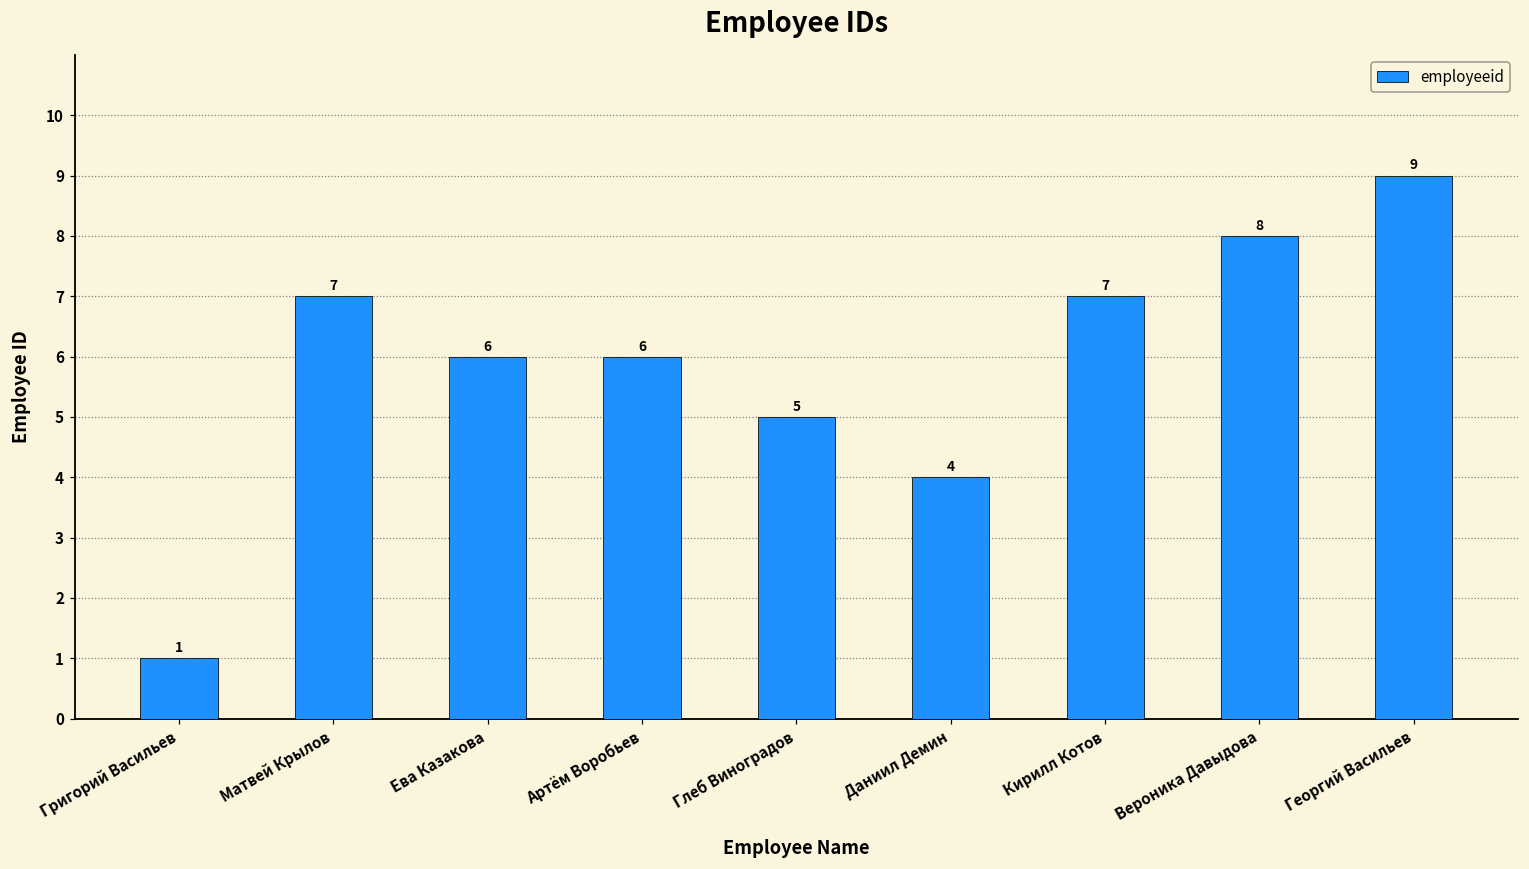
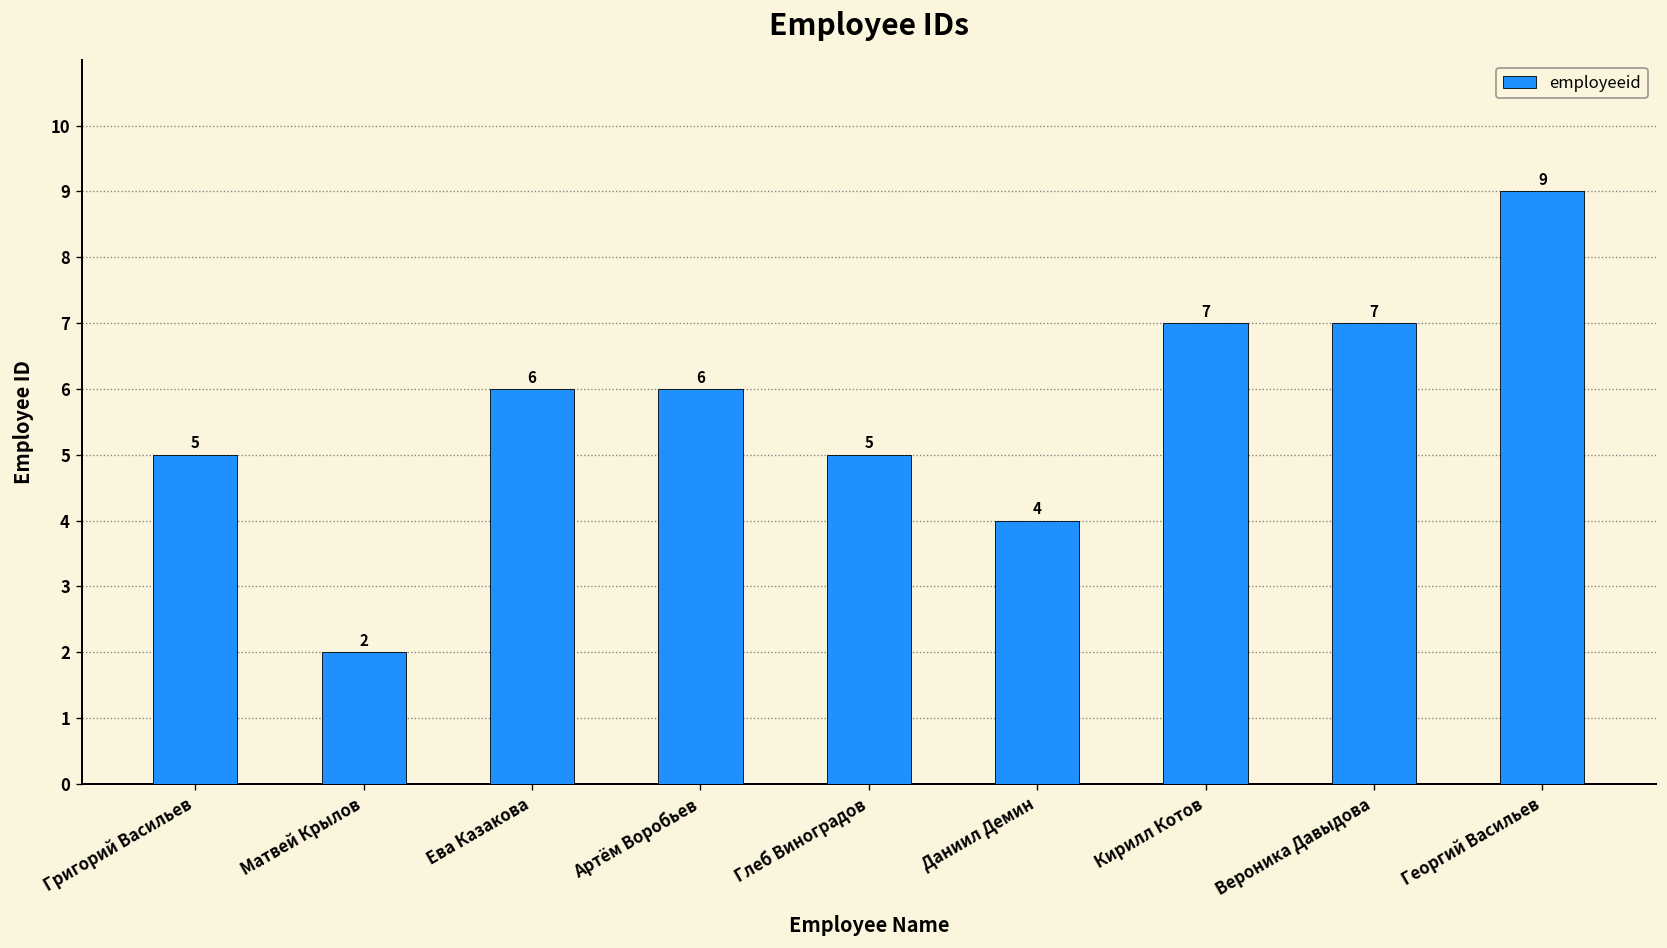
  {
-   "Григорий Васильев": 1,
-   "Матвей Крылов": 7,
+   "Григорий Васильев": 5,
+   "Матвей Крылов": 2,
    "Ева Казакова": 6,
    "Артём Воробьев": 6,
    "Глеб Виноградов": 5,
    "Даниил Демин": 4,
    "Кирилл Котов": 7,
-   "Вероника Давыдова": 8,
+   "Вероника Давыдова": 7,
    "Георгий Васильев": 9
  }
